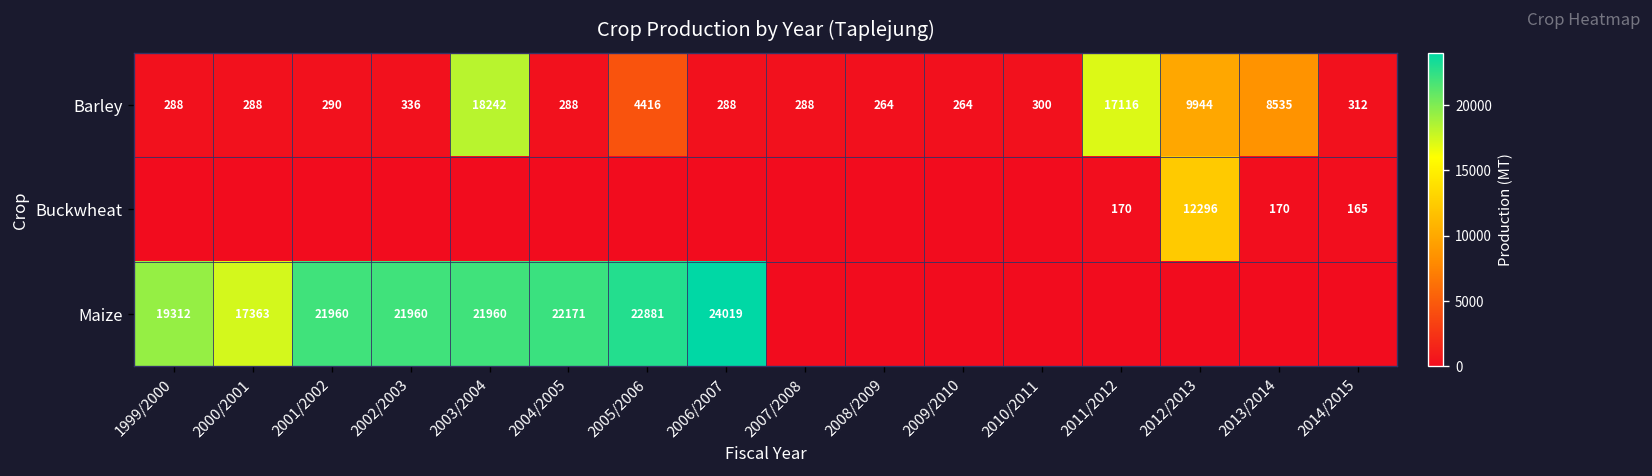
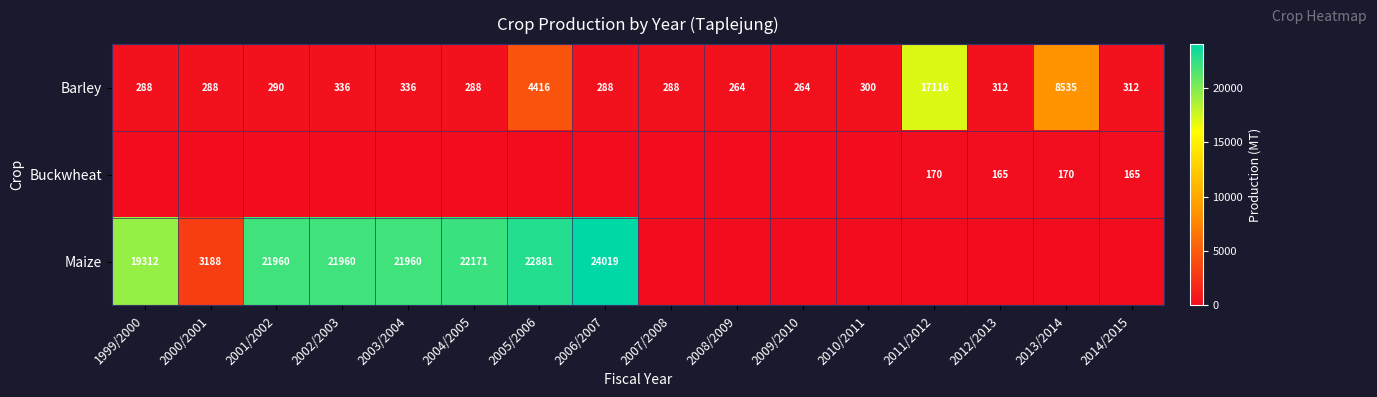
  {
    "Barley": {
      "1999/2000": 288,
      "2000/2001": 288,
      "2001/2002": 290,
      "2002/2003": 336,
-     "2003/2004": 18242,
+     "2003/2004": 336,
      "2004/2005": 288,
      "2005/2006": 4416,
      "2006/2007": 288,
      "2007/2008": 288,
      "2008/2009": 264,
      "2009/2010": 264,
      "2010/2011": 300,
      "2011/2012": 17116,
-     "2012/2013": 9944,
+     "2012/2013": 312,
      "2013/2014": 8535,
      "2014/2015": 312
    },
    "Buckwheat": {
      "2011/2012": 170,
-     "2012/2013": 12296,
+     "2012/2013": 165,
      "2013/2014": 170,
      "2014/2015": 165
    },
    "Maize": {
      "1999/2000": 19312,
-     "2000/2001": 17363,
+     "2000/2001": 3188,
      "2001/2002": 21960,
      "2002/2003": 21960,
      "2003/2004": 21960,
      "2004/2005": 22171,
      "2005/2006": 22881,
      "2006/2007": 24019
    }
  }
